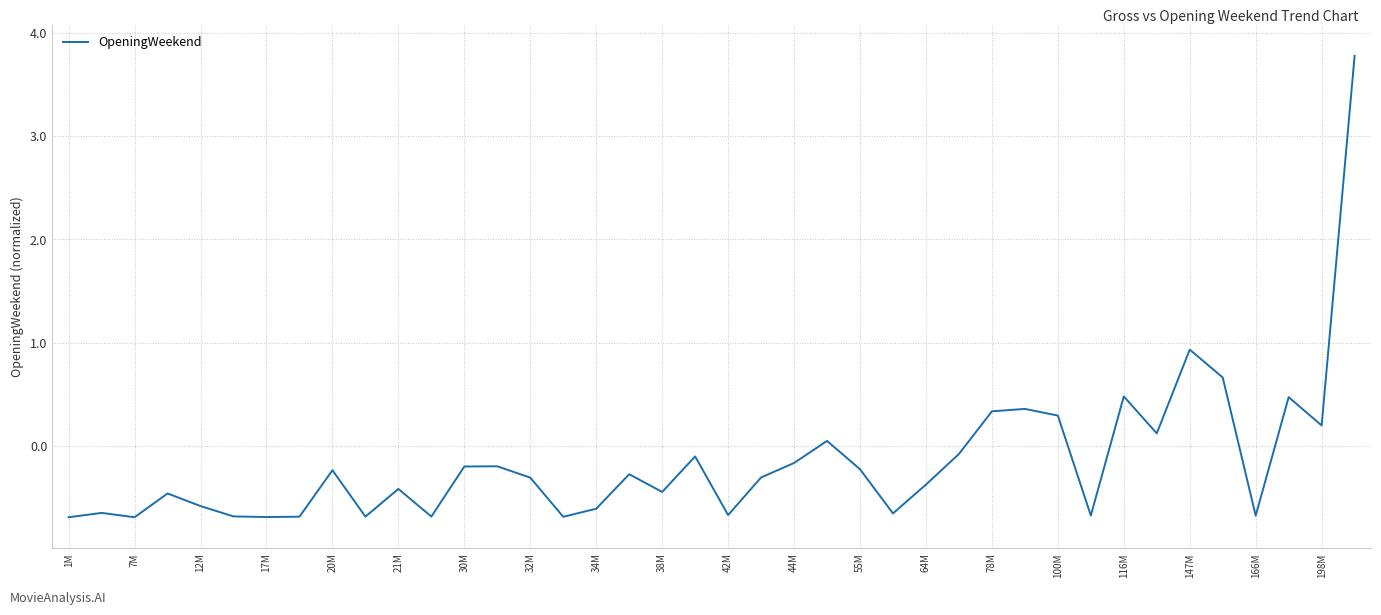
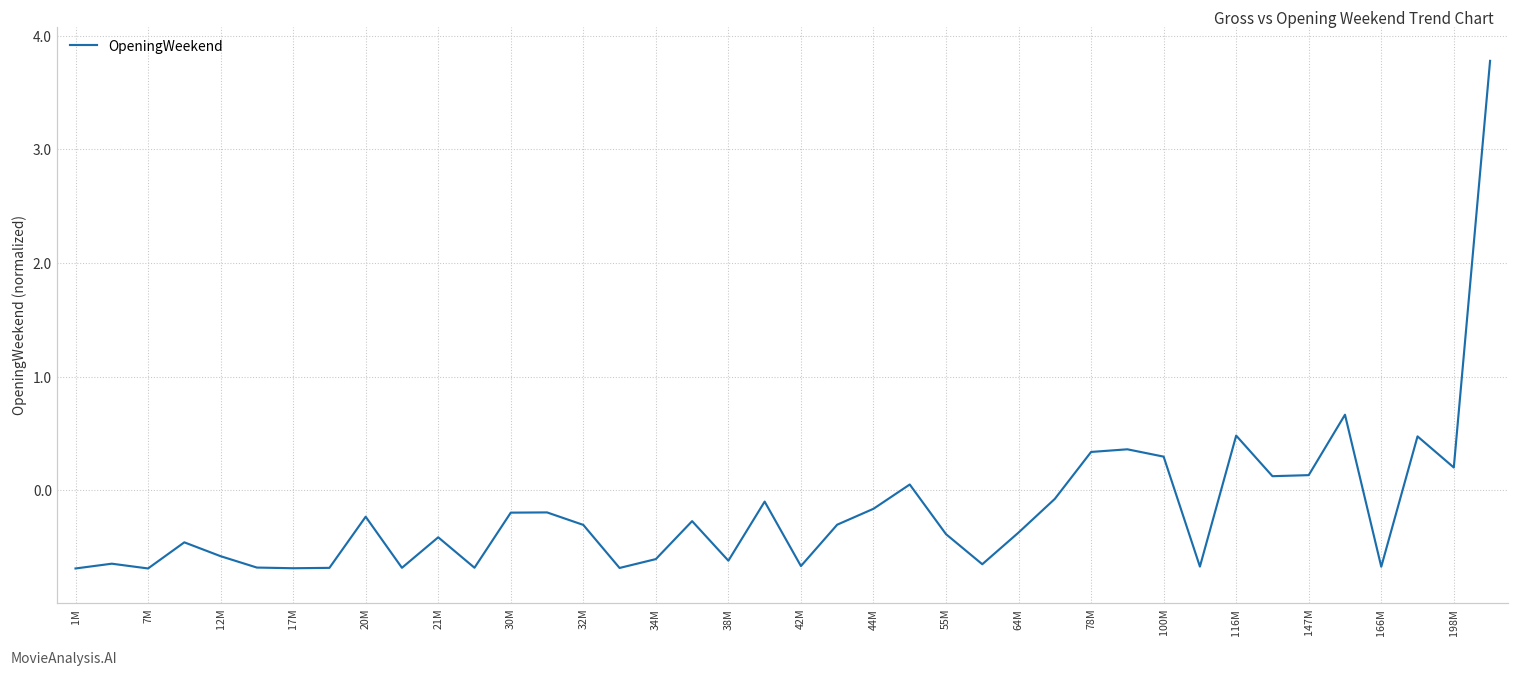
  {
    "1M": -0.69,
    "7M": -0.69,
    "12M": -0.58,
    "17M": -0.69,
    "20M": -0.23,
    "21M": -0.41,
    "30M": -0.20,
    "32M": -0.31,
    "34M": -0.61,
-   "38M": -0.44,
+   "38M": -0.62,
    "42M": -0.67,
    "44M": -0.16,
-   "55M": -0.22,
+   "55M": -0.39,
    "64M": -0.37,
    "78M": 0.34,
    "100M": 0.30,
    "116M": 0.48,
-   "147M": 0.93,
+   "147M": 0.13,
    "166M": -0.67,
    "198M": 0.20
  }
